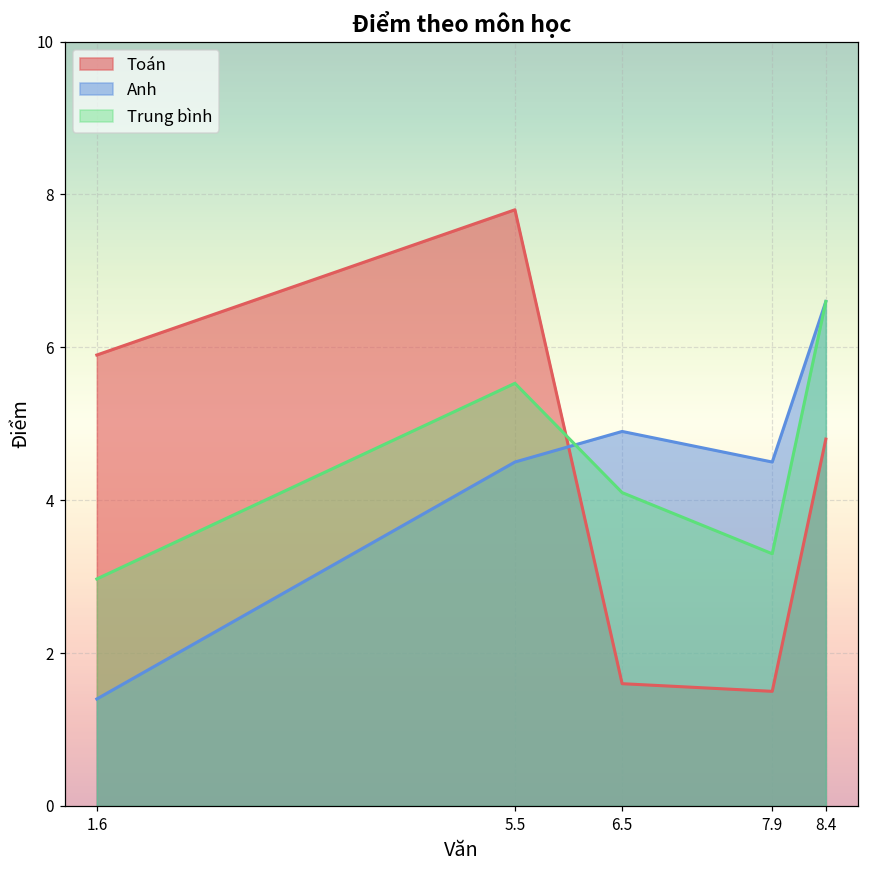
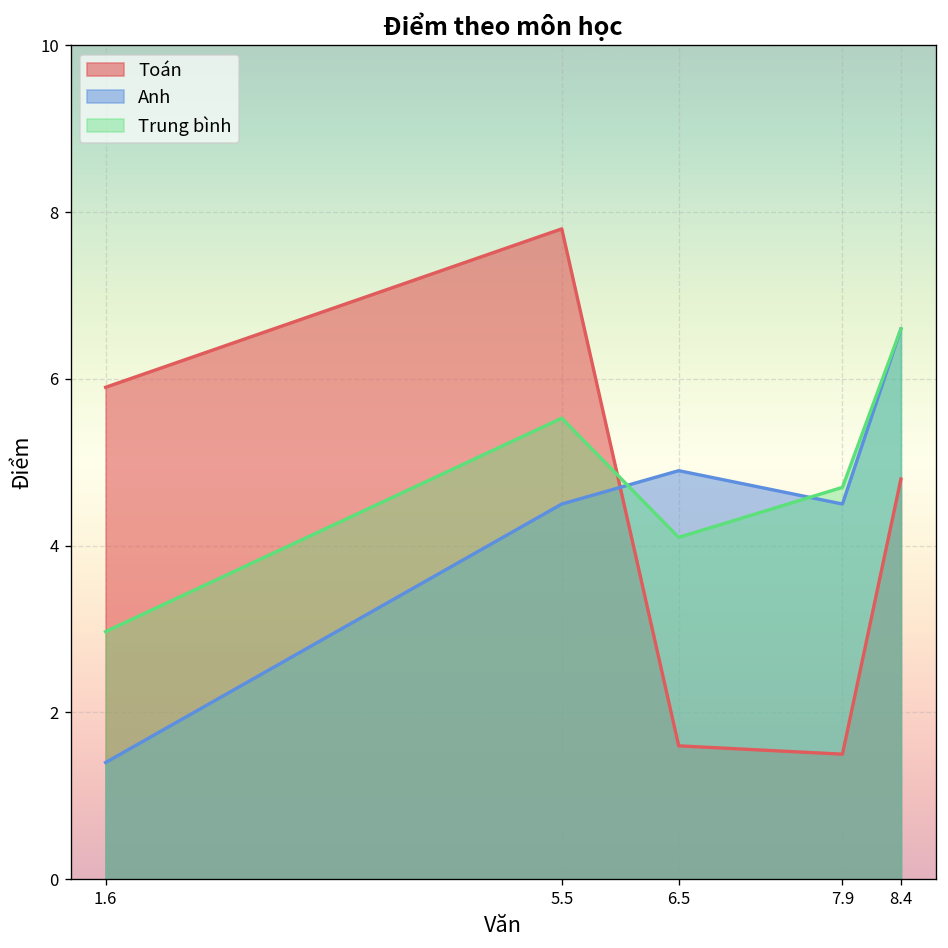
  {
    "Toán": {
      "1.6": 5.9,
      "5.5": 7.8,
      "6.5": 1.6,
      "7.9": 1.5,
      "8.4": 4.8
    },
    "Anh": {
      "1.6": 1.4,
      "5.5": 4.5,
      "6.5": 4.9,
      "7.9": 4.5
    },
    "Trung bình": {
      "1.6": 3.0,
      "5.5": 5.5,
      "6.5": 4.1,
-     "7.9": 3.3
+     "7.9": 4.7
    }
  }
